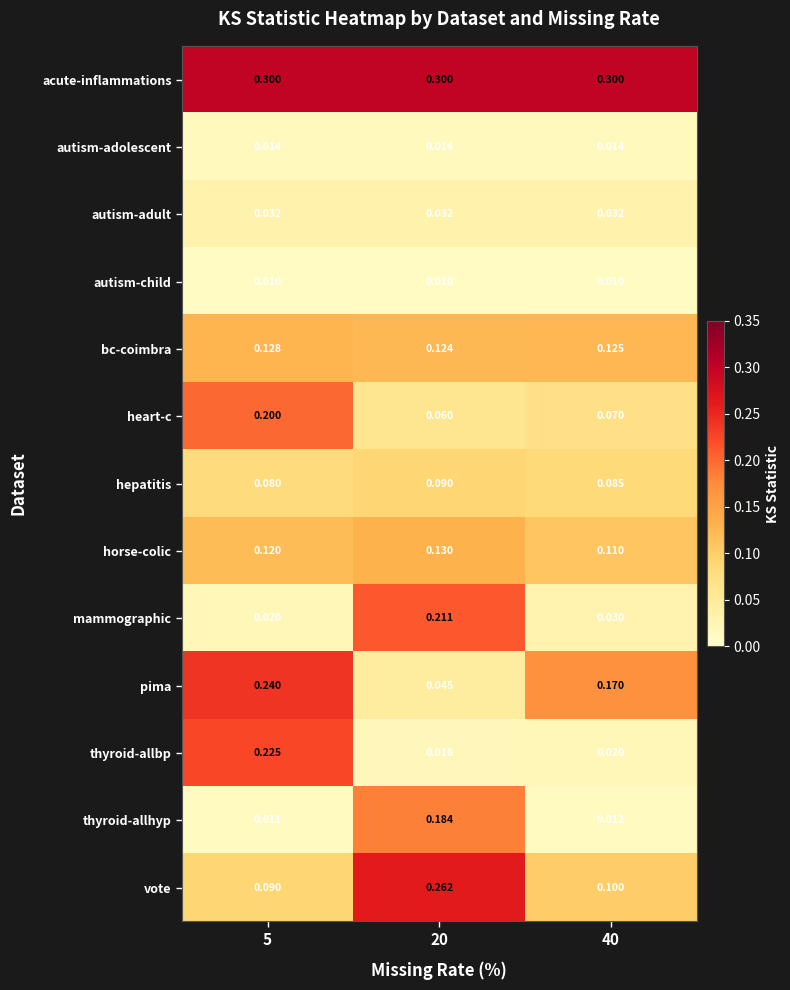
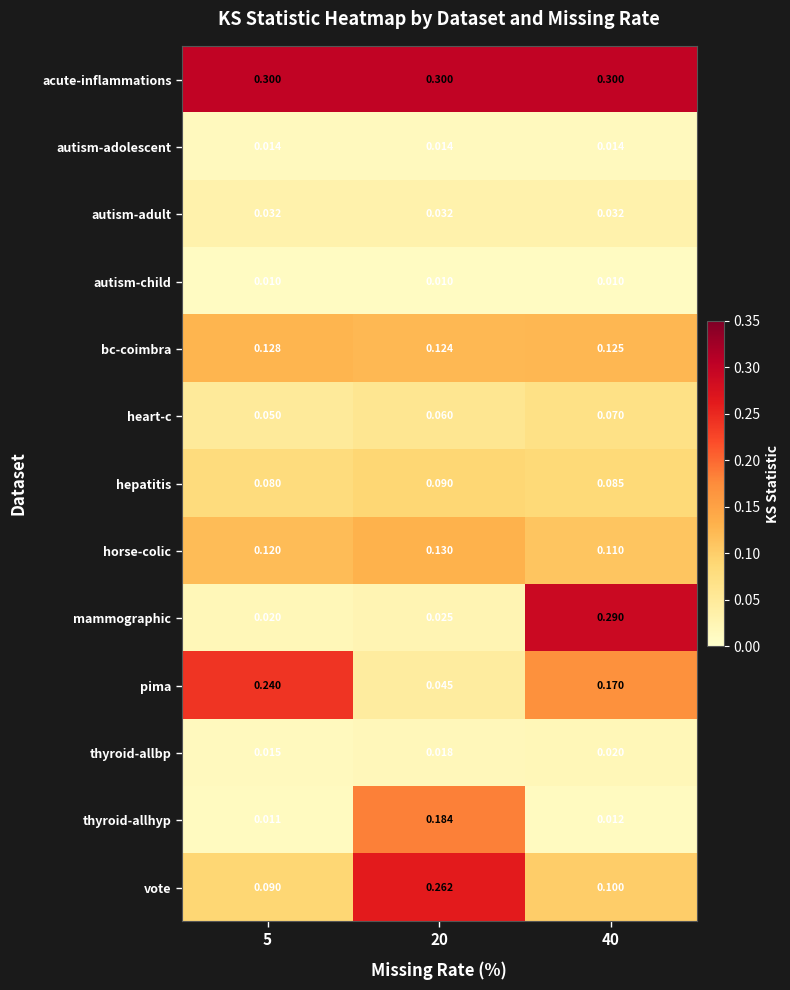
  {
    "acute-inflammations": {
      "5": 0.300,
      "20": 0.300,
      "40": 0.300
    },
    "autism-adolescent": {
      "5": 0.014,
      "20": 0.014,
      "40": 0.014
    },
    "autism-adult": {
      "5": 0.032,
      "20": 0.032,
      "40": 0.032
    },
    "autism-child": {
      "5": 0.010,
      "20": 0.010,
      "40": 0.010
    },
    "bc-coimbra": {
      "5": 0.128,
      "20": 0.124,
      "40": 0.125
    },
    "heart-c": {
-     "5": 0.200,
+     "5": 0.050,
      "20": 0.060,
      "40": 0.070
    },
    "hepatitis": {
      "5": 0.080,
      "20": 0.090,
      "40": 0.085
    },
    "horse-colic": {
      "5": 0.120,
      "20": 0.130,
      "40": 0.110
    },
    "mammographic": {
      "5": 0.020,
-     "20": 0.211,
-     "40": 0.030
+     "20": 0.025,
+     "40": 0.290
    },
    "pima": {
      "5": 0.240,
      "20": 0.045,
      "40": 0.170
    },
    "thyroid-allbp": {
-     "5": 0.225,
+     "5": 0.015,
      "20": 0.018,
      "40": 0.020
    },
    "thyroid-allhyp": {
      "5": 0.011,
      "20": 0.184,
      "40": 0.012
    },
    "vote": {
      "5": 0.090,
      "20": 0.262,
      "40": 0.100
    }
  }
